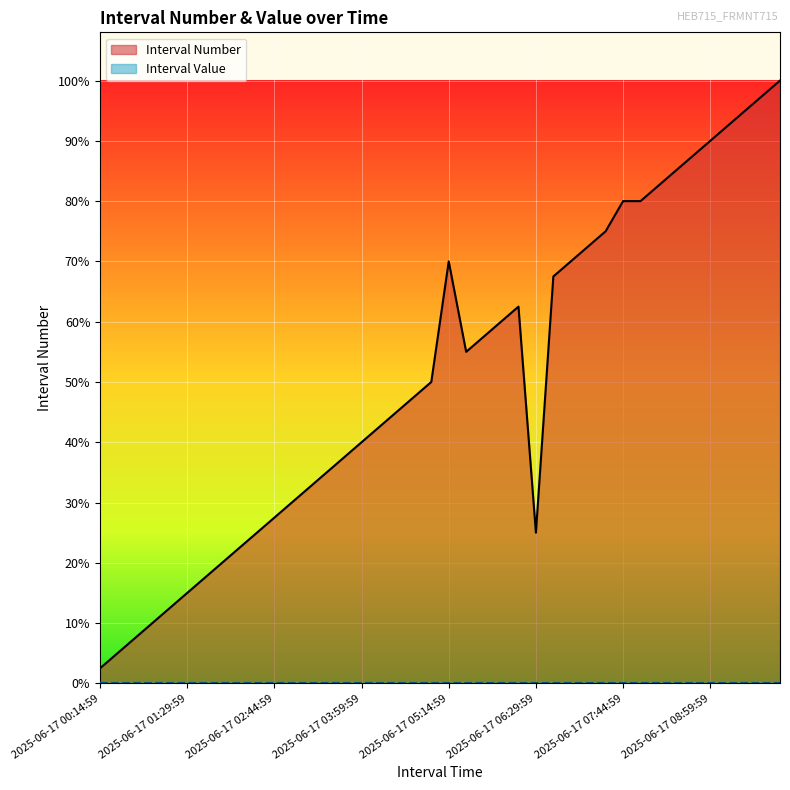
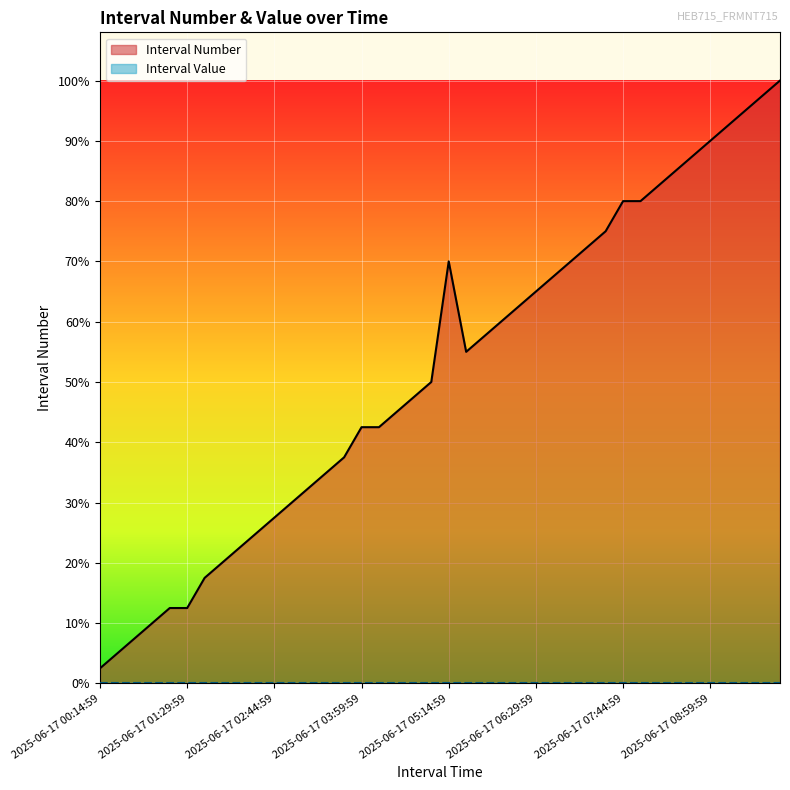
  {
    "Interval Number": {
      "2025-06-17 00:14:59": "3%",
-     "2025-06-17 01:29:59": "15%",
+     "2025-06-17 01:29:59": "13%",
      "2025-06-17 02:44:59": "28%",
-     "2025-06-17 03:59:59": "40%",
+     "2025-06-17 03:59:59": "43%",
      "2025-06-17 05:14:59": "70%",
-     "2025-06-17 06:29:59": "25%",
+     "2025-06-17 06:29:59": "65%",
      "2025-06-17 07:44:59": "80%",
      "2025-06-17 08:59:59": "90%"
    },
    "Interval Value": {
      "2025-06-17 00:14:59": "0%",
      "2025-06-17 01:29:59": "0%",
      "2025-06-17 02:44:59": "0%",
      "2025-06-17 03:59:59": "0%",
      "2025-06-17 05:14:59": "0%",
      "2025-06-17 06:29:59": "0%",
      "2025-06-17 07:44:59": "0%",
      "2025-06-17 08:59:59": "0%"
    }
  }
